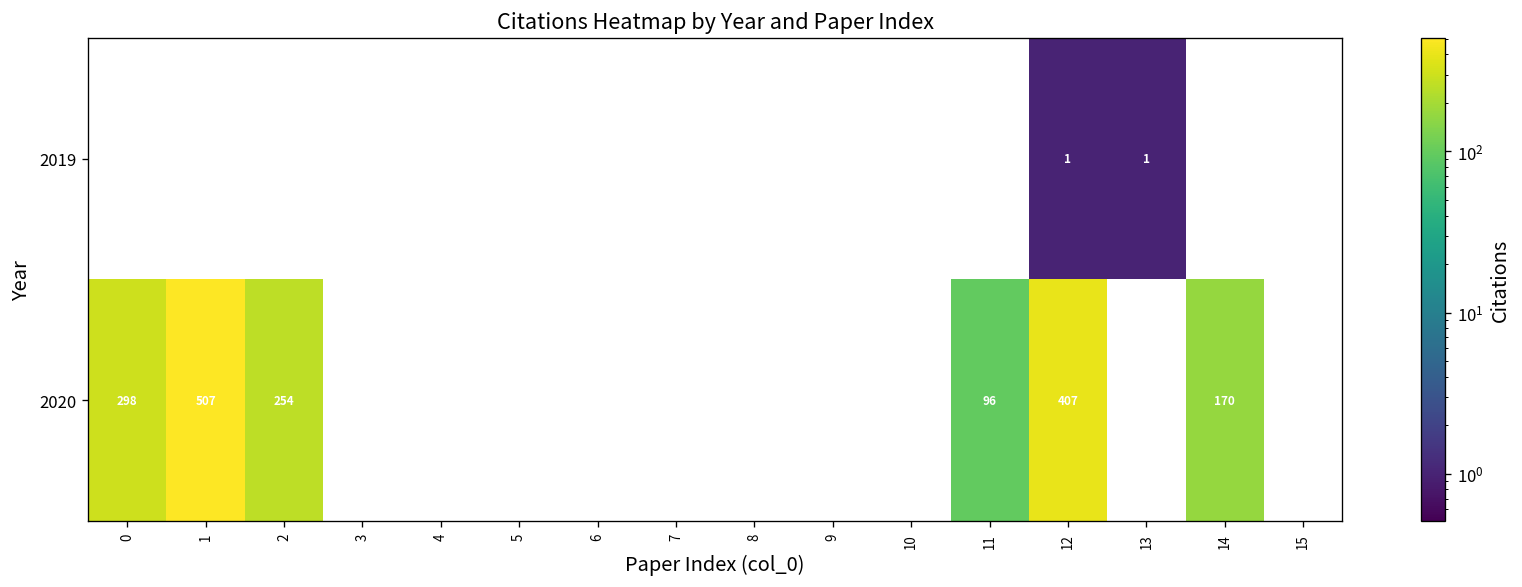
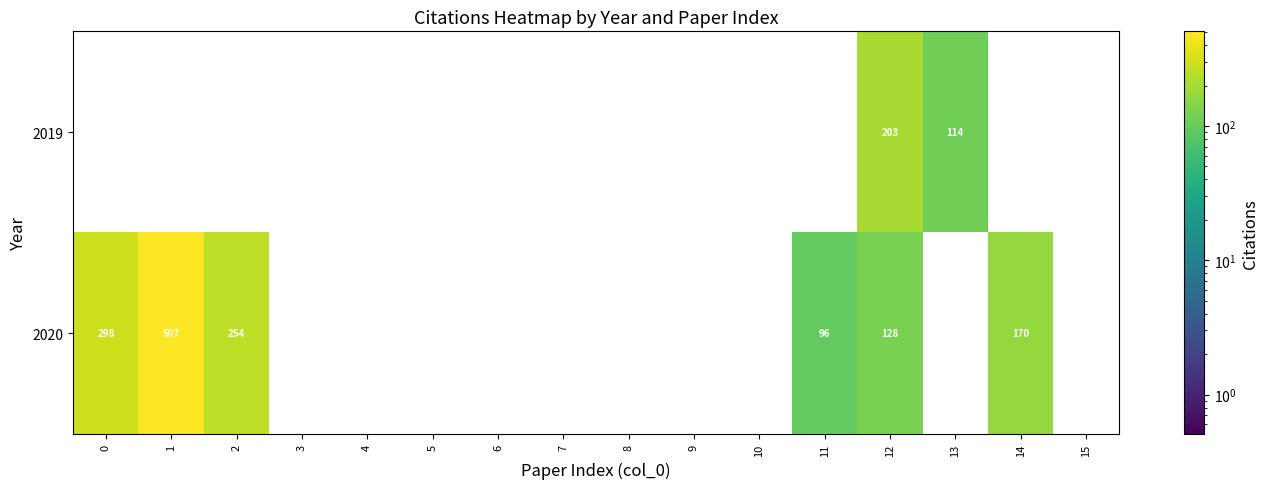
  {
    "2019": {
-     "12": 1,
-     "13": 1
+     "12": 203,
+     "13": 114
    },
    "2020": {
      "0": 298,
      "1": 507,
      "2": 254,
      "11": 96,
-     "12": 407,
+     "12": 128,
      "14": 170
    }
  }
